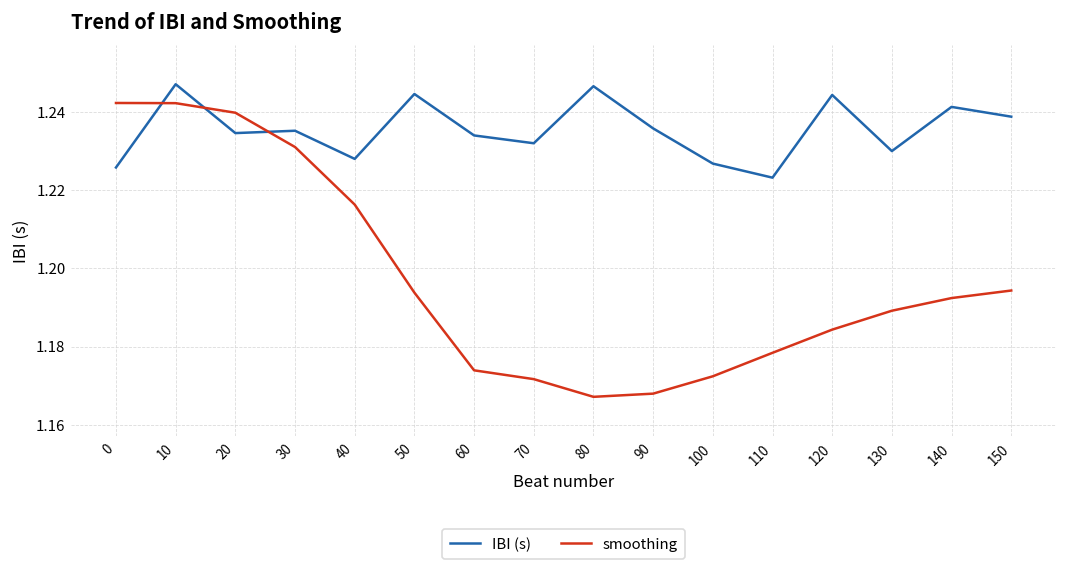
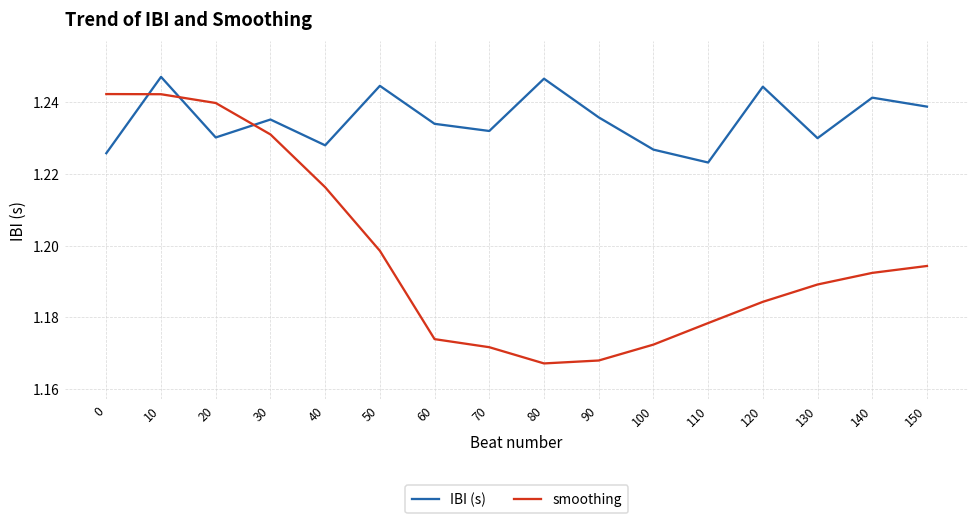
  {
    "IBI (s)": {
      "0": 1.226,
      "10": 1.247,
-     "20": 1.235,
+     "20": 1.230,
      "30": 1.235,
      "40": 1.228,
      "50": 1.245,
      "60": 1.234,
      "70": 1.232,
      "80": 1.247,
      "90": 1.236,
      "100": 1.227,
      "110": 1.223,
      "120": 1.244,
      "130": 1.230,
      "140": 1.241,
      "150": 1.239
    },
    "smoothing": {
      "0": 1.242,
      "10": 1.242,
      "20": 1.240,
      "30": 1.231,
      "40": 1.216,
-     "50": 1.194,
+     "50": 1.199,
      "60": 1.174,
      "70": 1.172,
      "80": 1.167,
      "90": 1.168,
      "100": 1.172,
      "110": 1.178,
      "120": 1.184,
      "130": 1.189,
      "140": 1.192,
      "150": 1.194
    }
  }
